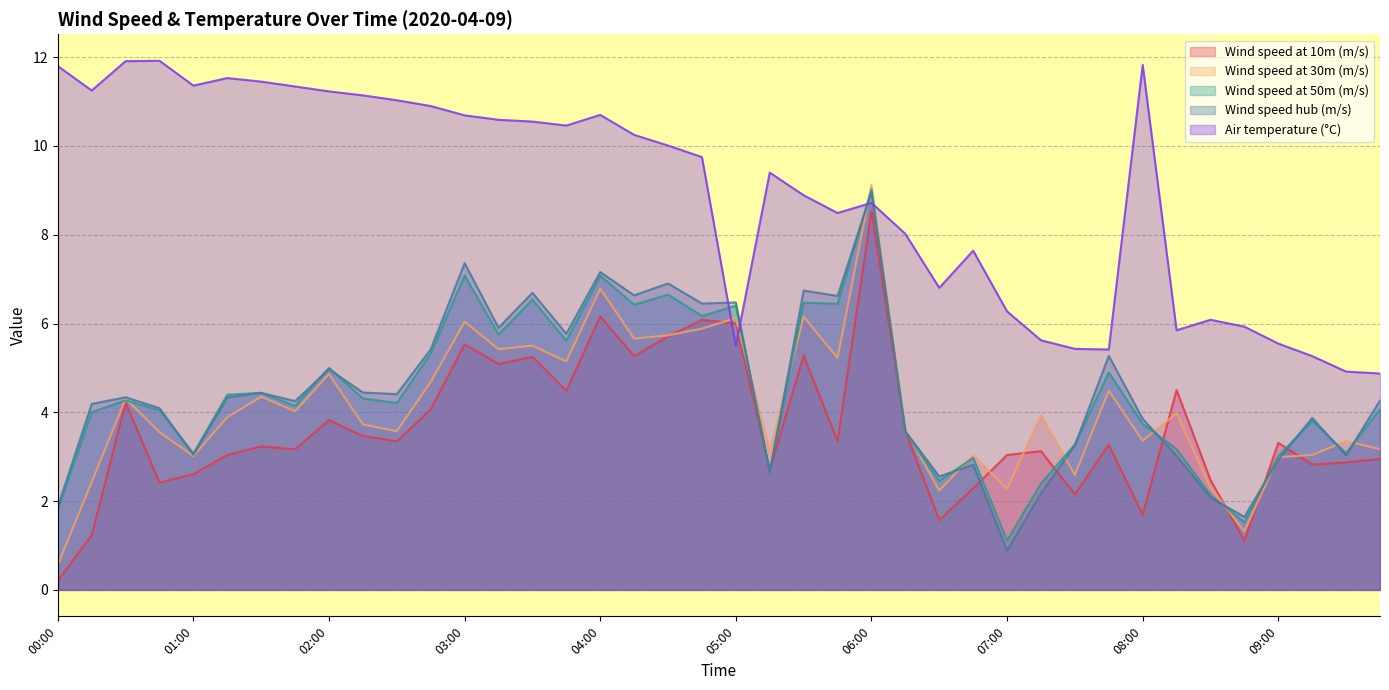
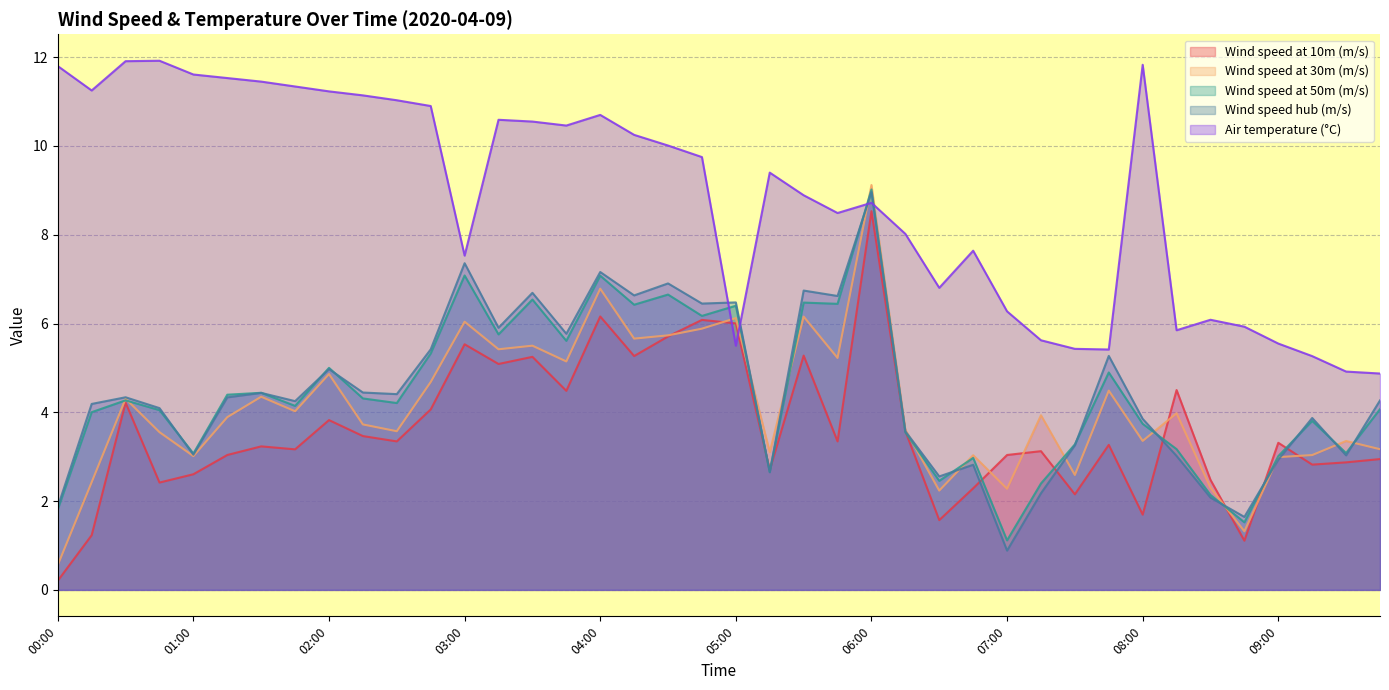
  {
    "Air temperature (°C)": {
      "00:00": 11.8,
-     "01:00": 11.4,
+     "01:00": 11.6,
      "02:00": 11.2,
-     "03:00": 10.7,
+     "03:00": 7.5,
      "04:00": 10.7,
      "05:00": 5.5,
      "06:00": 8.7,
      "07:00": 6.3,
      "08:00": 11.8,
      "09:00": 5.5
    }
  }
